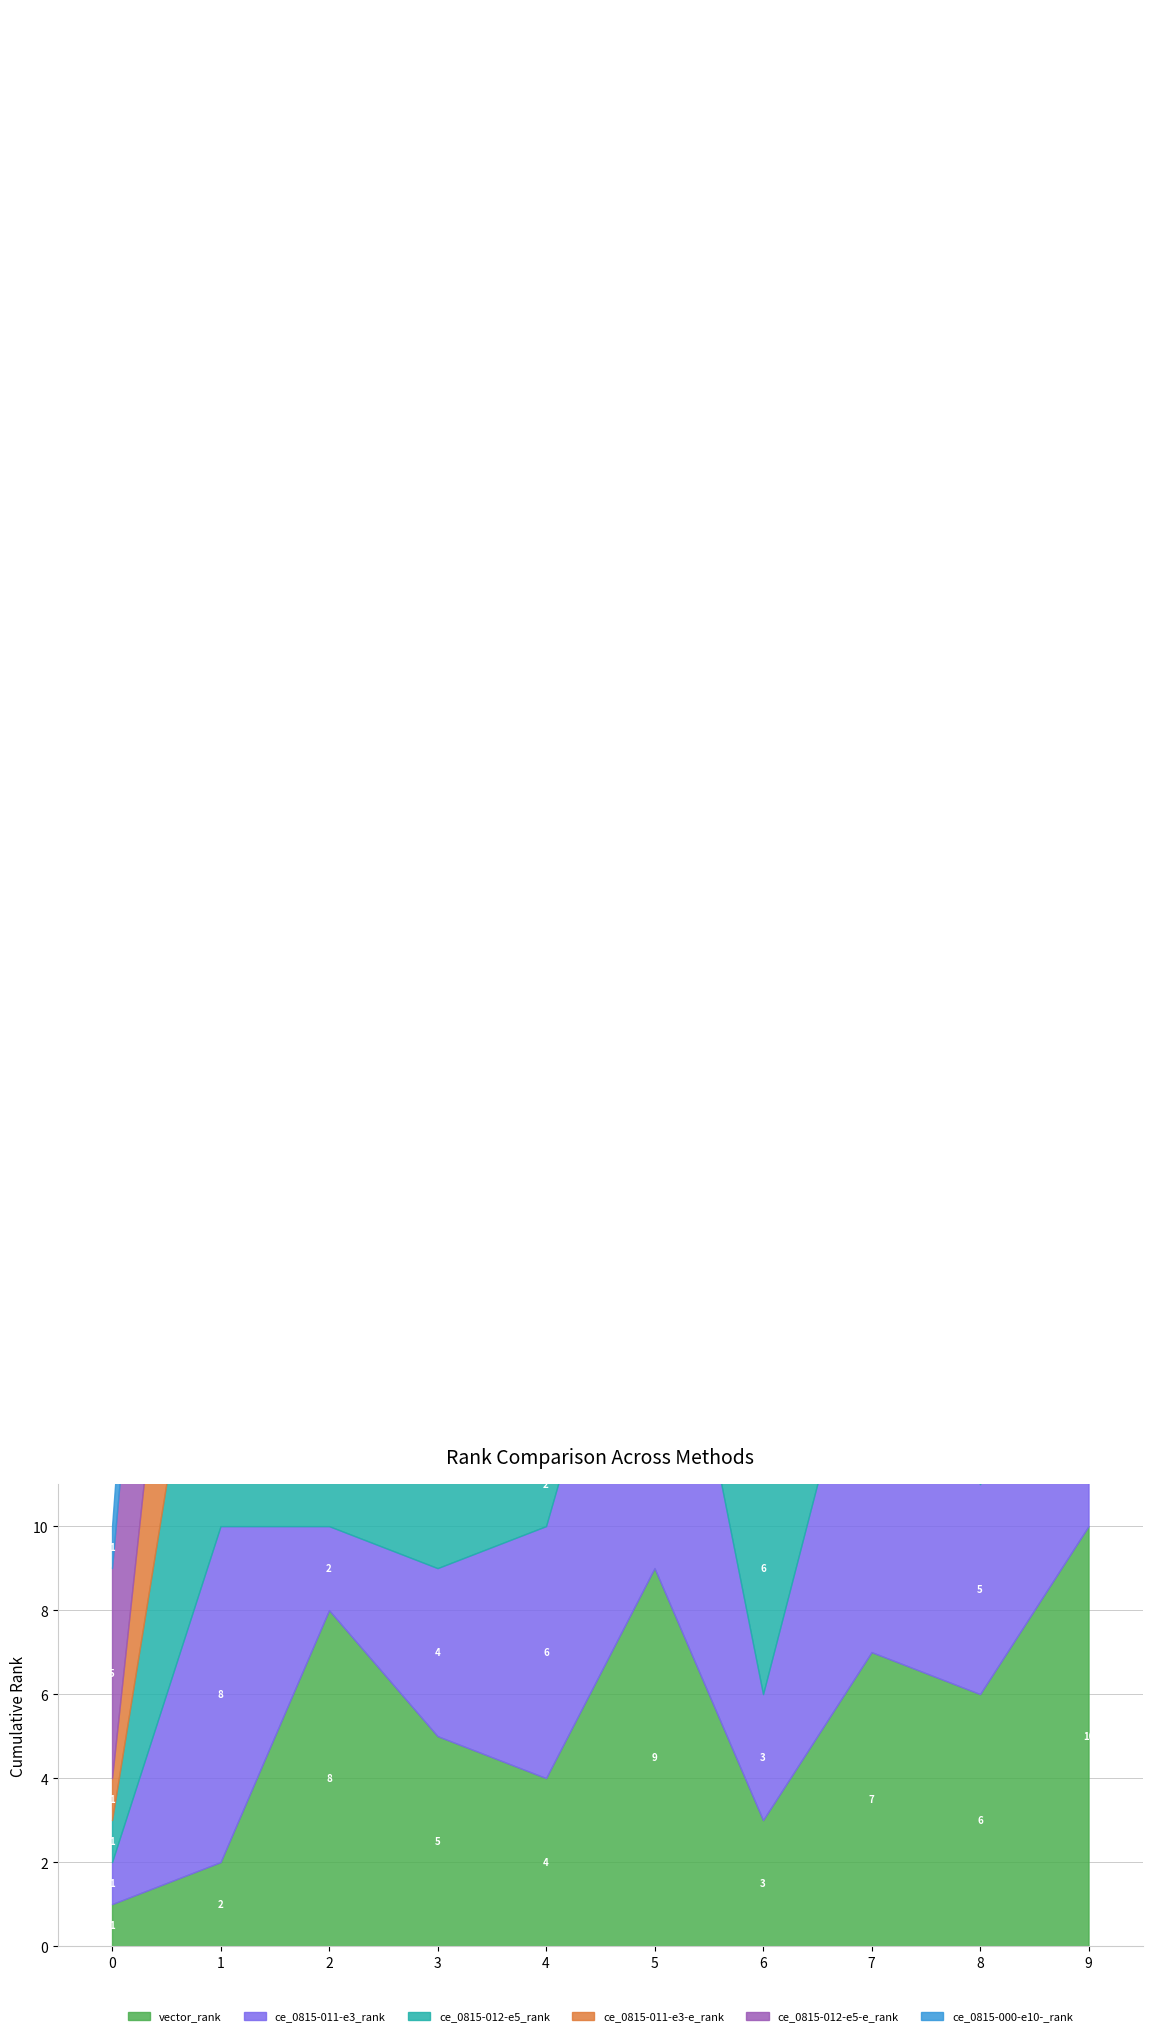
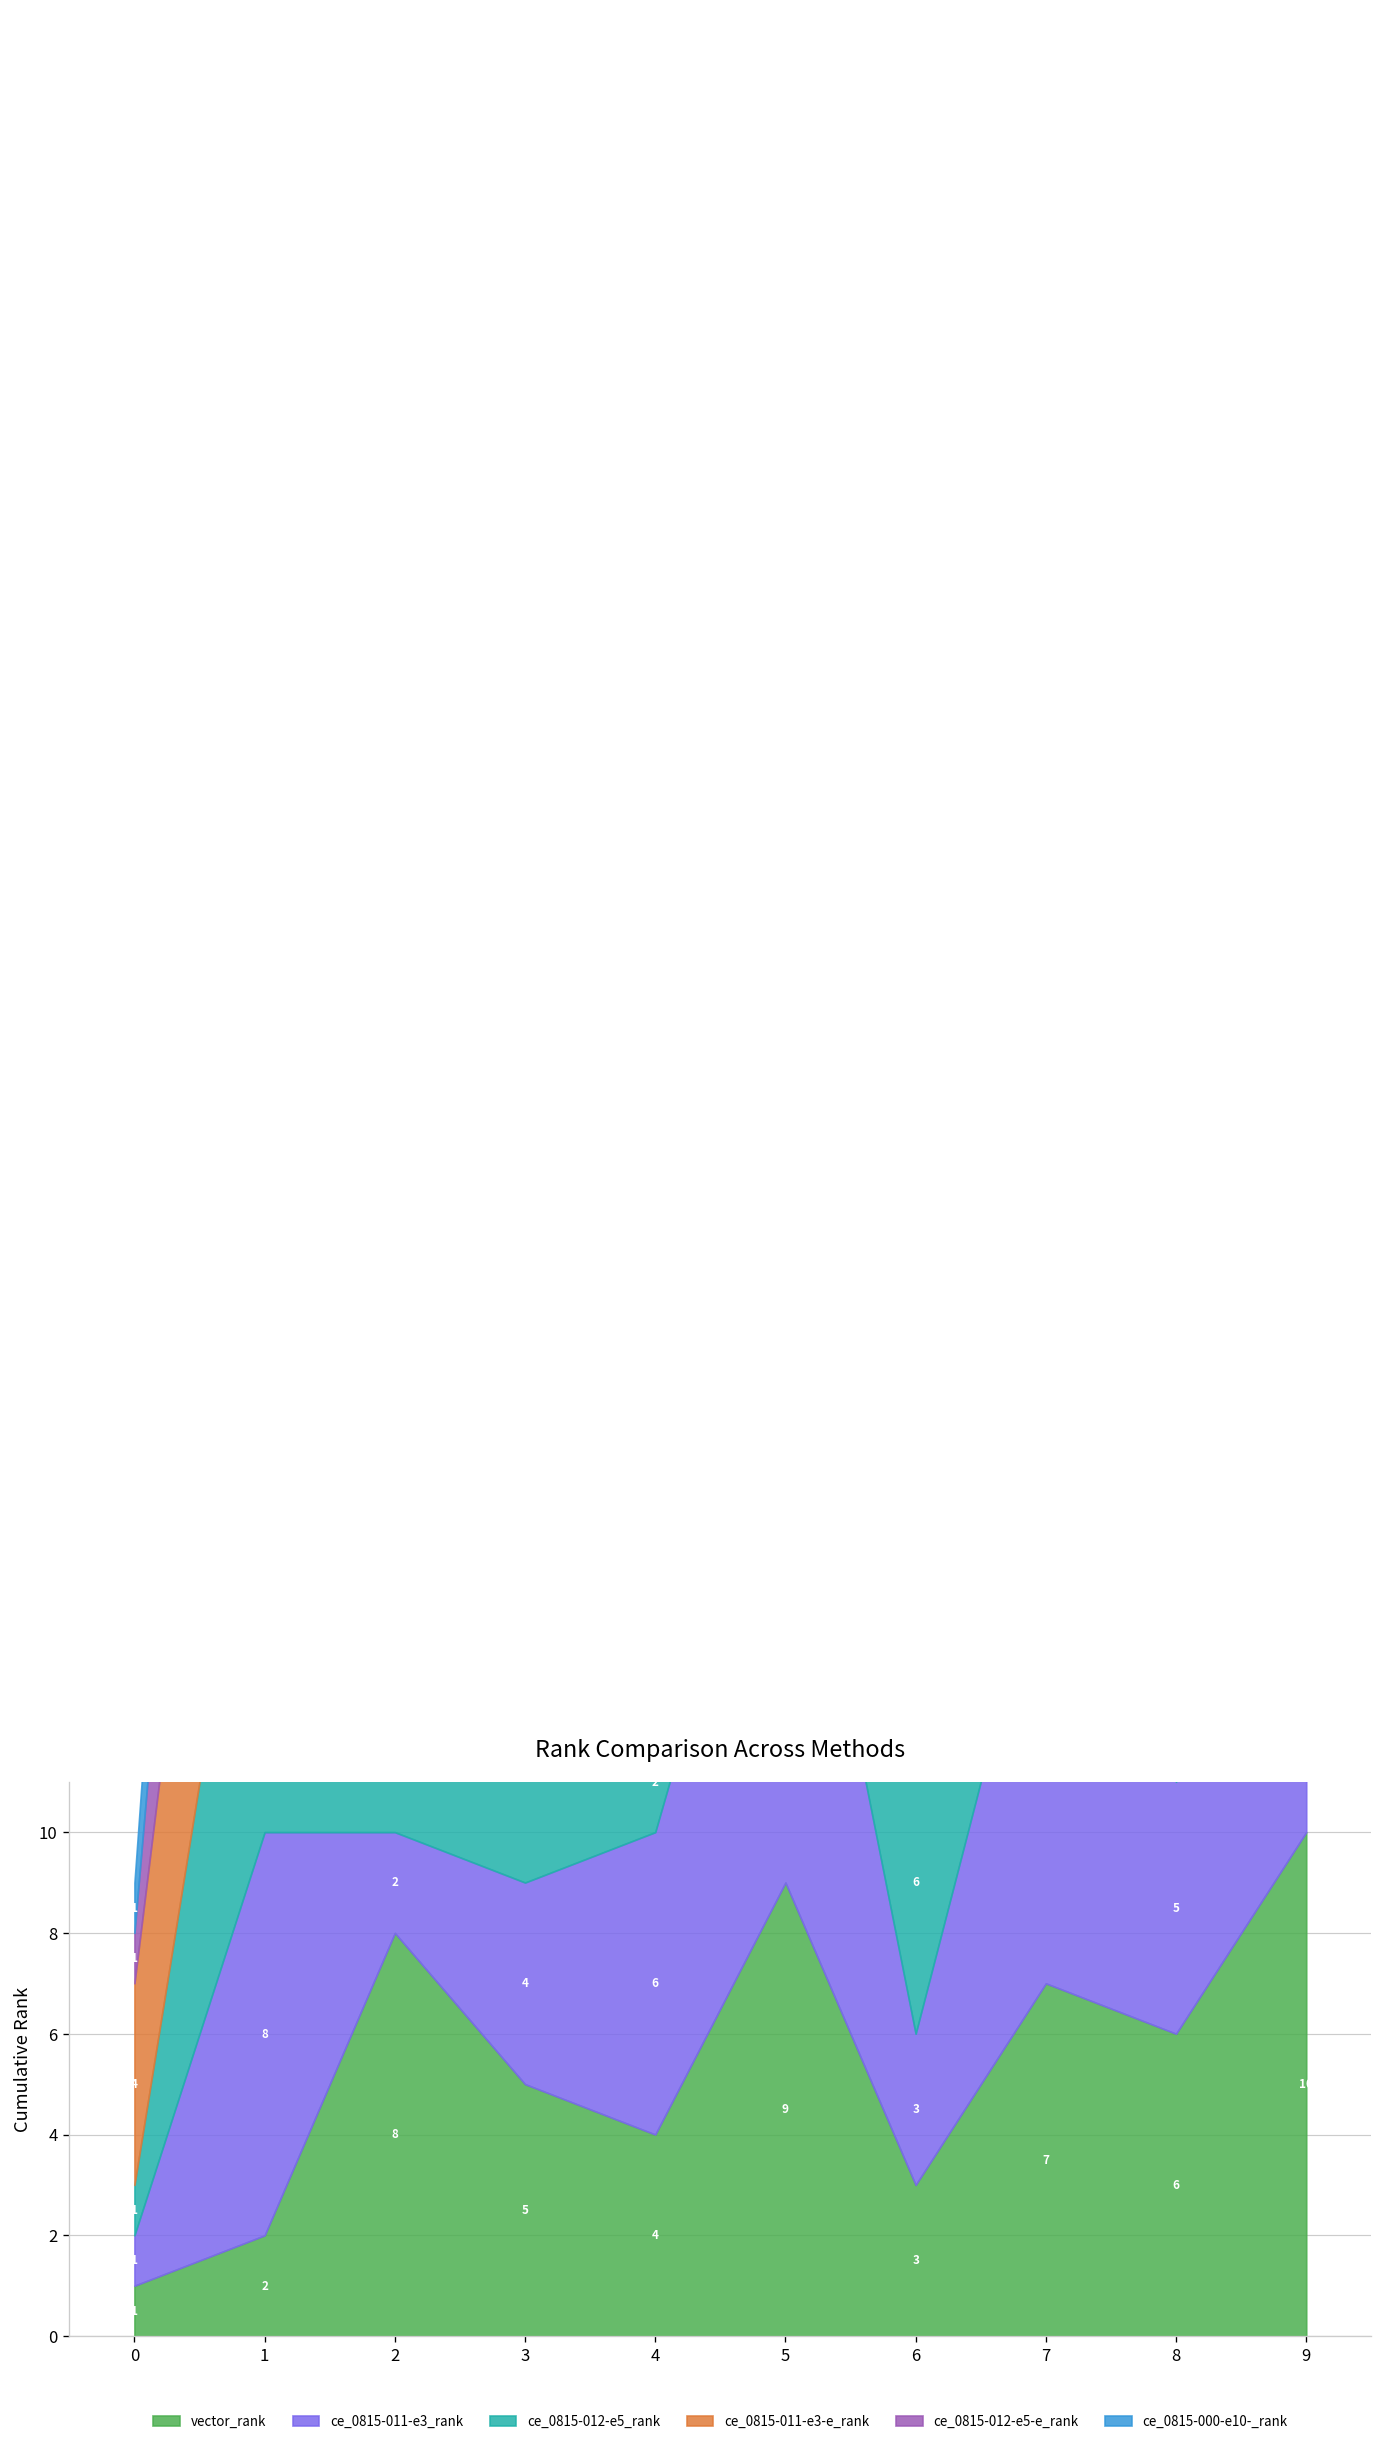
  {
    "vector_rank": {
      "0": 1,
      "1": 2,
      "2": 8,
      "3": 5,
      "4": 4,
      "5": 9,
      "6": 3,
      "7": 7,
      "8": 6,
      "9": 10
    },
    "ce_0815-011-e3_rank": {
      "0": 1
    },
    "ce_0815-011-e3-e_rank": {
-     "0": 1
+     "0": 4
    },
    "ce_0815-012-e5-e_rank": {
-     "0": 5
+     "0": 1
    }
  }
